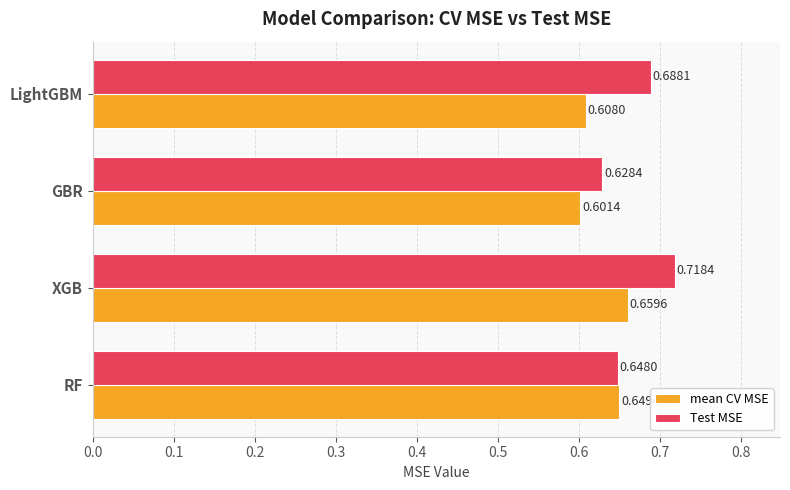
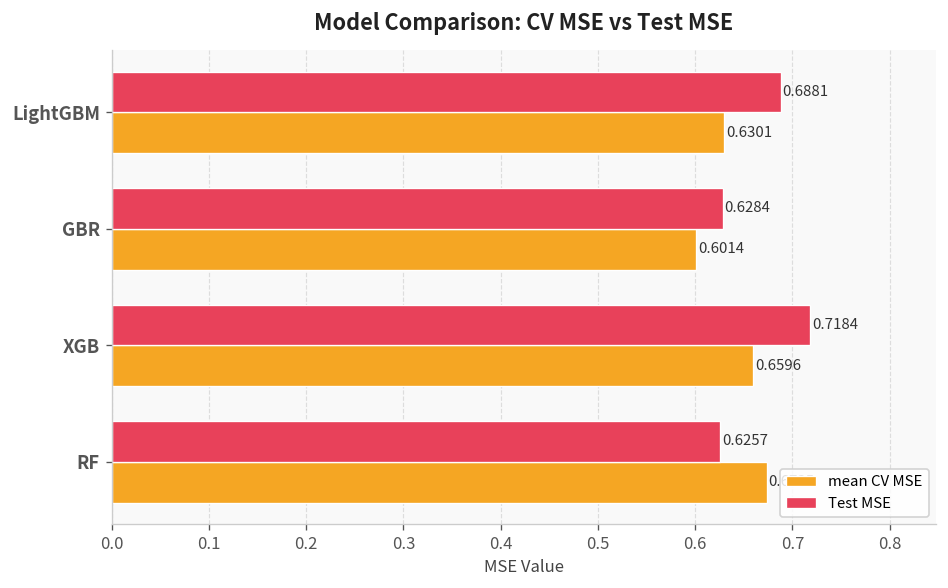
  {
    "mean CV MSE": {
-     "LightGBM": 0.6080,
+     "LightGBM": 0.6301,
      "GBR": 0.6014,
      "XGB": 0.6596,
-     "RF": 0.65
+     "RF": 0.67
    },
    "Test MSE": {
      "LightGBM": 0.6881,
      "GBR": 0.6284,
      "XGB": 0.7184,
-     "RF": 0.6480
+     "RF": 0.6257
    }
  }
